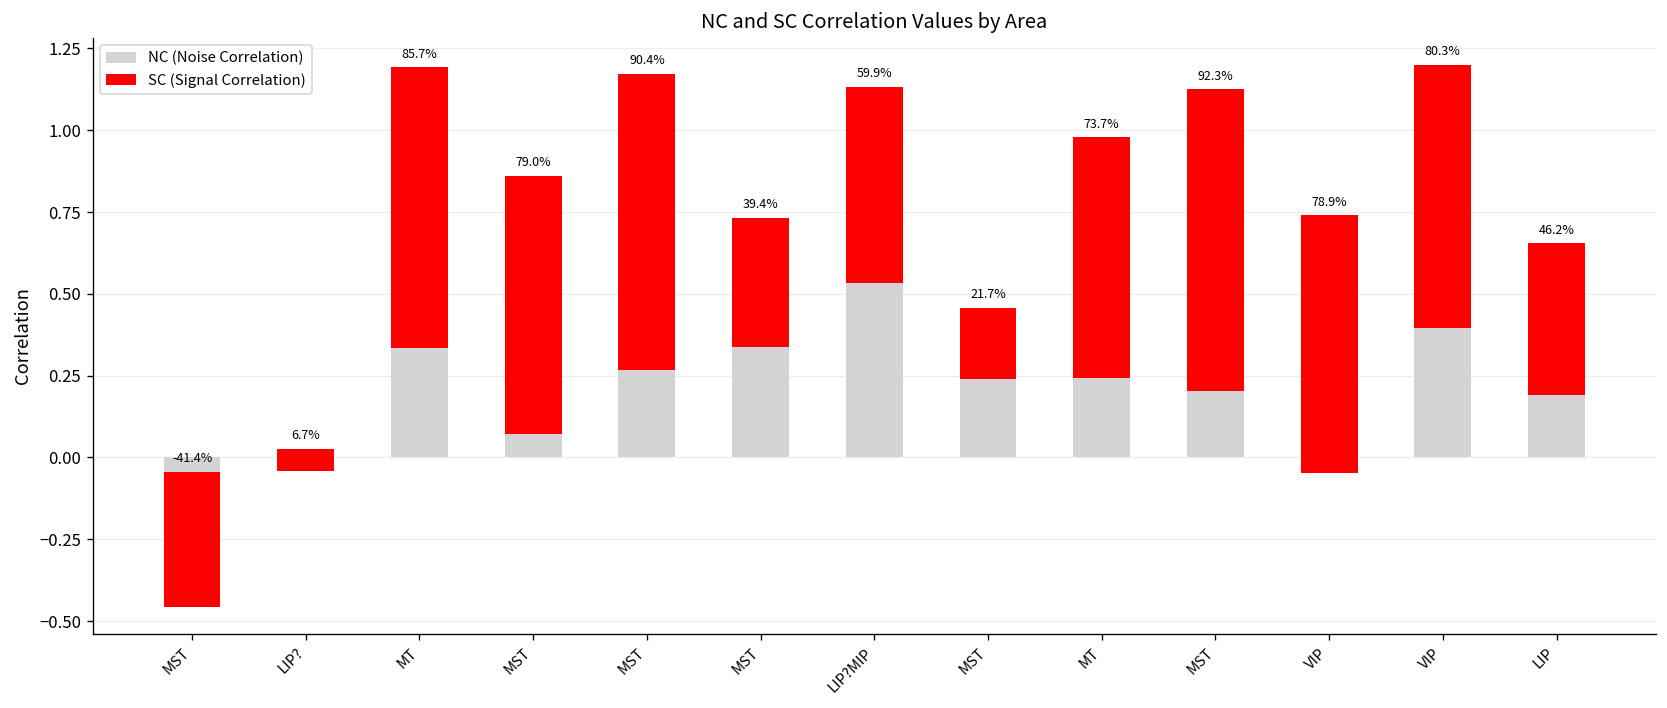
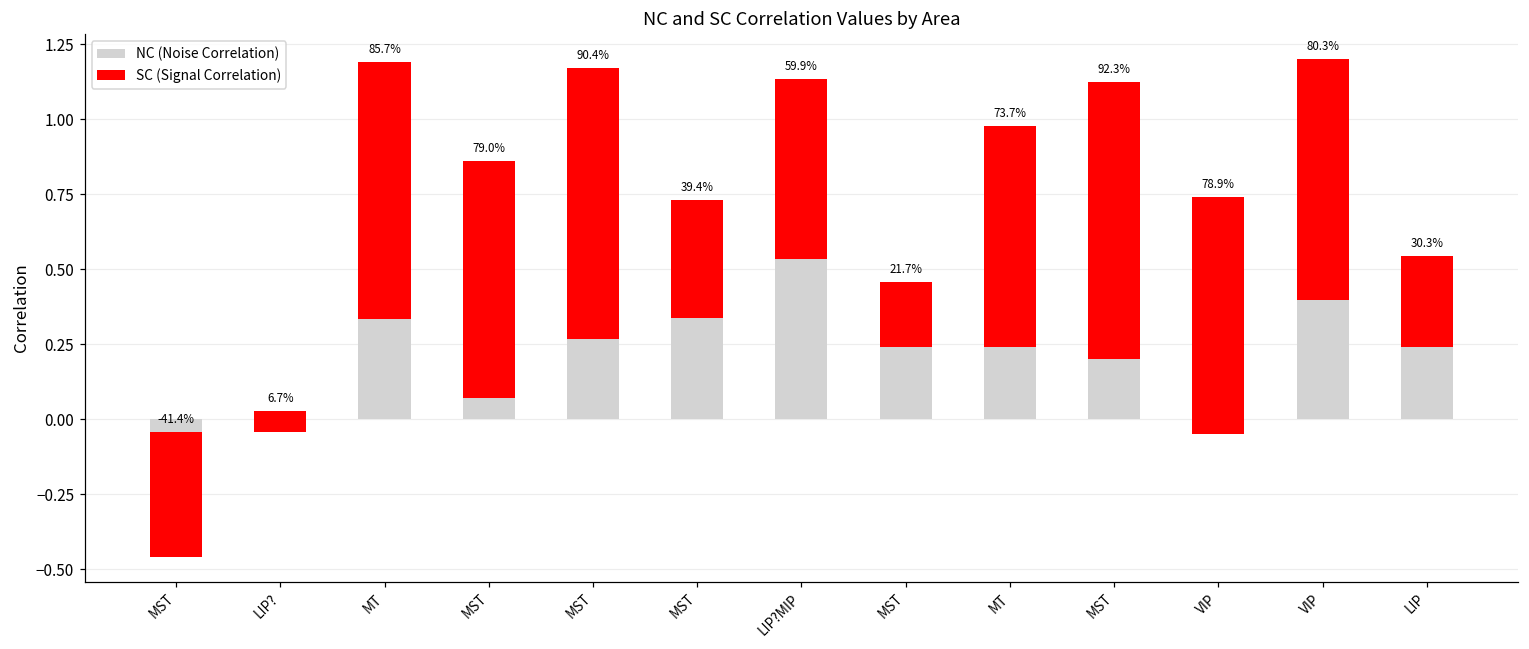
  {
    "NC (Noise Correlation)": {
      "LIP?": "-0.04",
      "LIP?MIP": "0.53",
-     "LIP": "0.19"
+     "LIP": "0.24"
    },
    "SC (Signal Correlation)": {
      "LIP?": "6.7%",
      "LIP?MIP": "59.9%",
-     "LIP": "46.2%"
+     "LIP": "30.3%"
    }
  }
